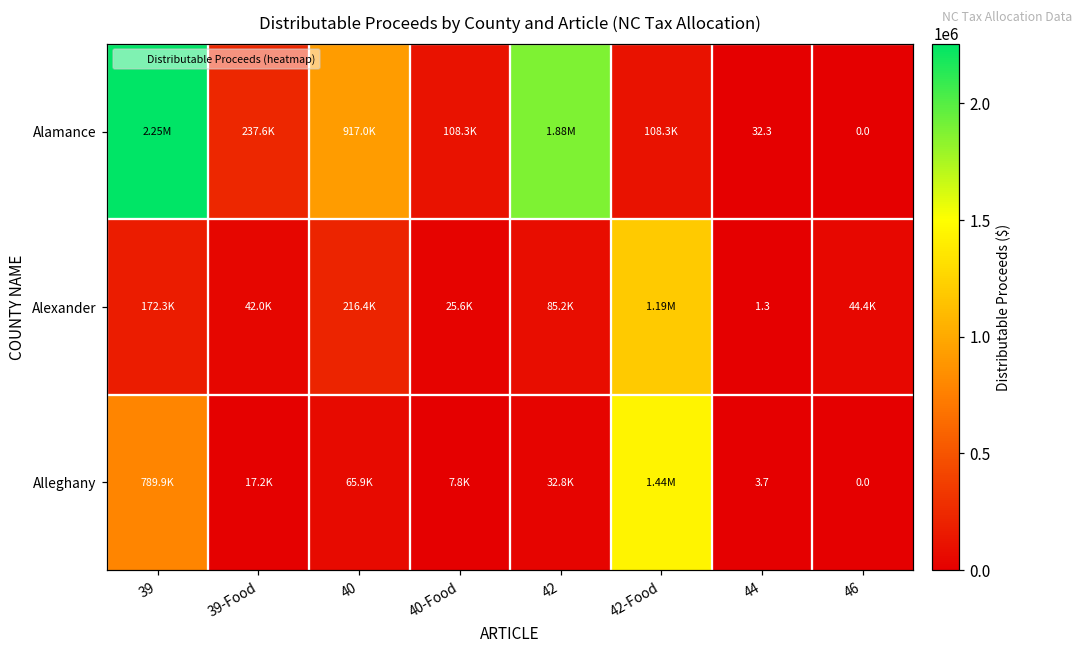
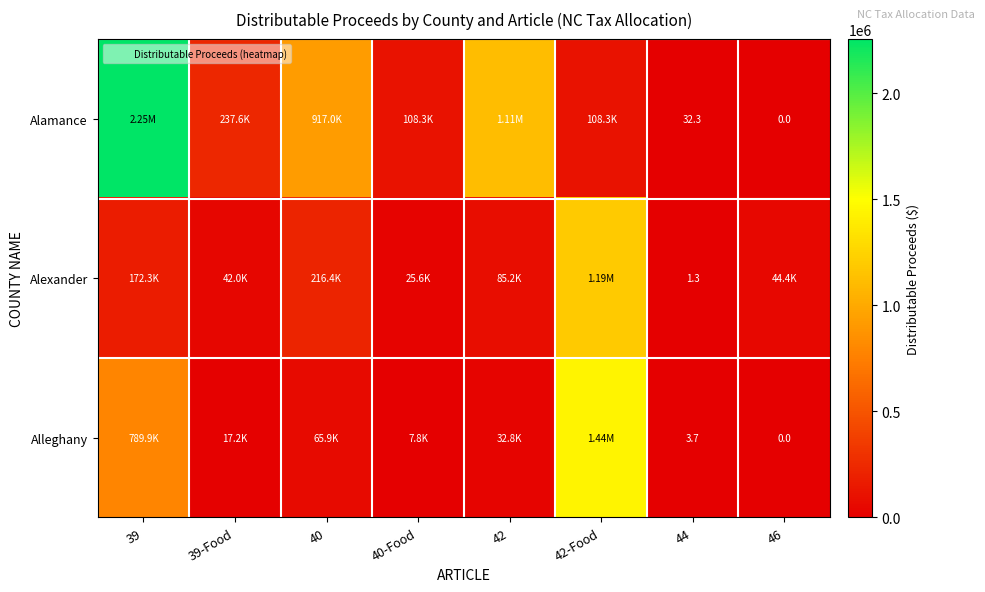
  {
    "Alamance": {
      "39": "2.25M",
      "39-Food": "237.6K",
      "40": "917.0K",
      "40-Food": "108.3K",
-     "42": "1.88M",
+     "42": "1.11M",
      "42-Food": "108.3K",
      "44": "32.3",
      "46": "0.0"
    },
    "Alexander": {
      "39": "172.3K",
      "39-Food": "42.0K",
      "40": "216.4K",
      "40-Food": "25.6K",
      "42": "85.2K",
      "42-Food": "1.19M",
      "44": "1.3",
      "46": "44.4K"
    },
    "Alleghany": {
      "39": "789.9K",
      "39-Food": "17.2K",
      "40": "65.9K",
      "40-Food": "7.8K",
      "42": "32.8K",
      "42-Food": "1.44M",
      "44": "3.7",
      "46": "0.0"
    }
  }
